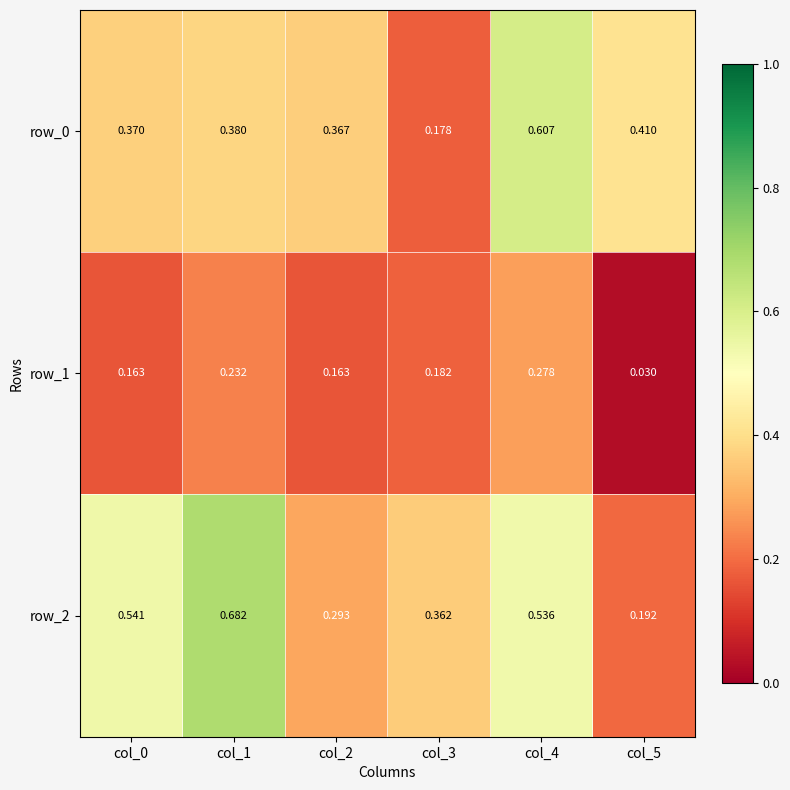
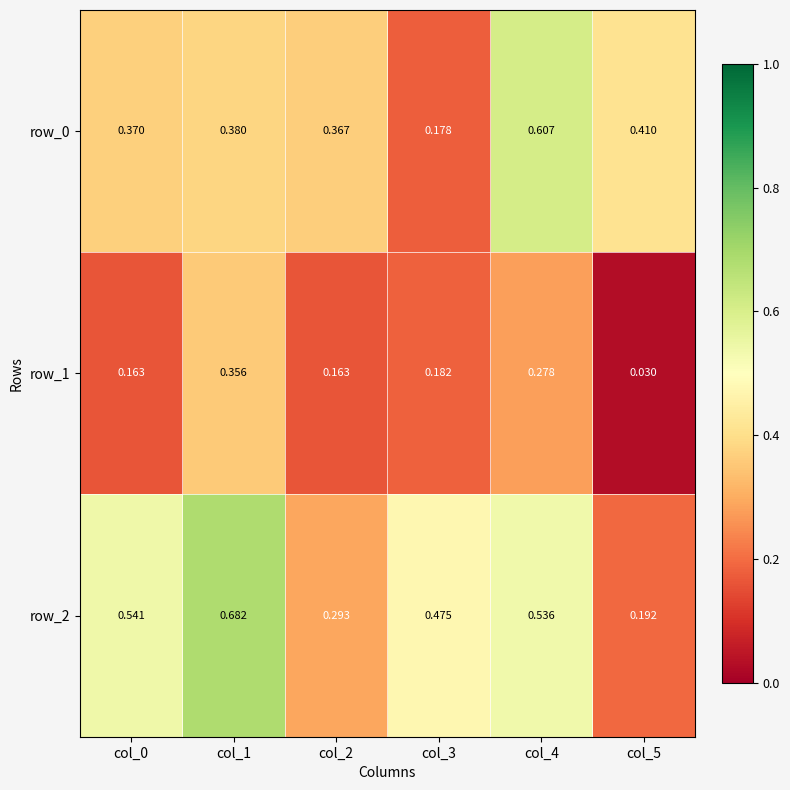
  {
    "row_0": {
      "col_0": 0.370,
      "col_1": 0.380,
      "col_2": 0.367,
      "col_3": 0.178,
      "col_4": 0.607,
      "col_5": 0.410
    },
    "row_1": {
      "col_0": 0.163,
-     "col_1": 0.232,
+     "col_1": 0.356,
      "col_2": 0.163,
      "col_3": 0.182,
      "col_4": 0.278,
      "col_5": 0.030
    },
    "row_2": {
      "col_0": 0.541,
      "col_1": 0.682,
      "col_2": 0.293,
-     "col_3": 0.362,
+     "col_3": 0.475,
      "col_4": 0.536,
      "col_5": 0.192
    }
  }
